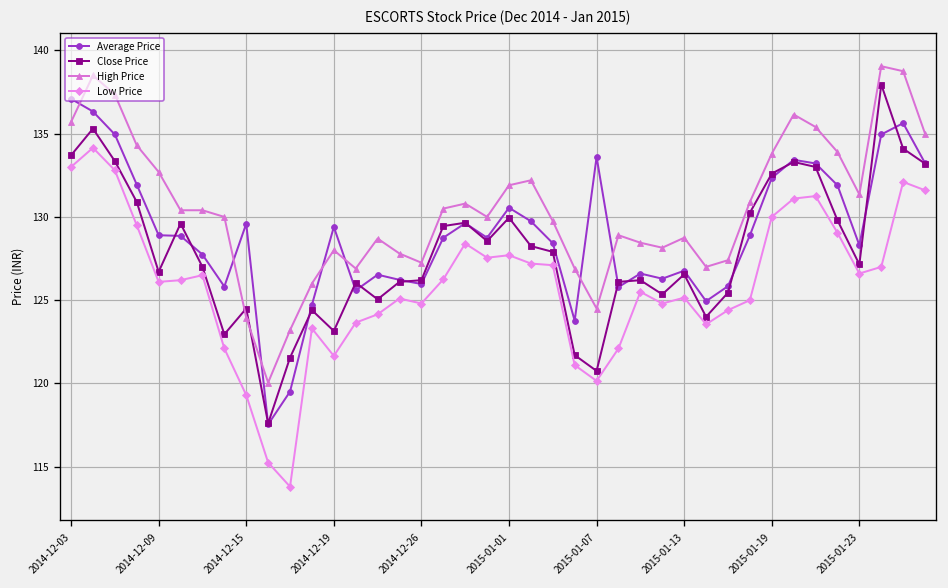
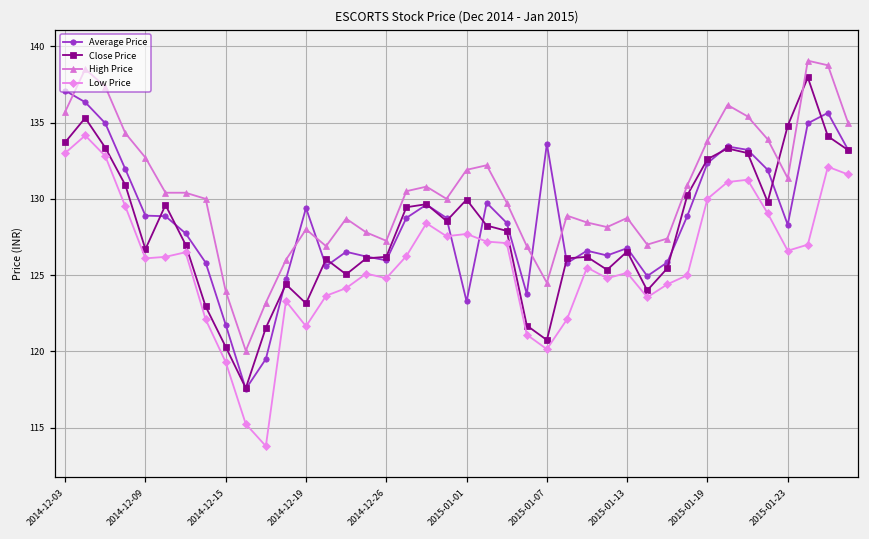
  {
    "Average Price": {
      "2014-12-09": 128.9,
-     "2014-12-15": 129.6,
+     "2014-12-15": 121.8,
      "2014-12-19": 129.4,
      "2014-12-26": 126.0,
-     "2015-01-01": 130.6,
+     "2015-01-01": 123.3,
      "2015-01-07": 133.6,
      "2015-01-13": 126.8,
      "2015-01-19": 132.3,
      "2015-01-23": 128.3
    },
    "Close Price": {
      "2014-12-03": 133.7,
      "2014-12-09": 126.7,
-     "2014-12-15": 124.5,
+     "2014-12-15": 120.3,
      "2014-12-19": 123.2,
      "2014-12-26": 126.2,
      "2015-01-01": 130.0,
      "2015-01-07": 120.8,
      "2015-01-13": 126.6,
      "2015-01-19": 132.6,
-     "2015-01-23": 127.2
+     "2015-01-23": 134.8
    }
  }
